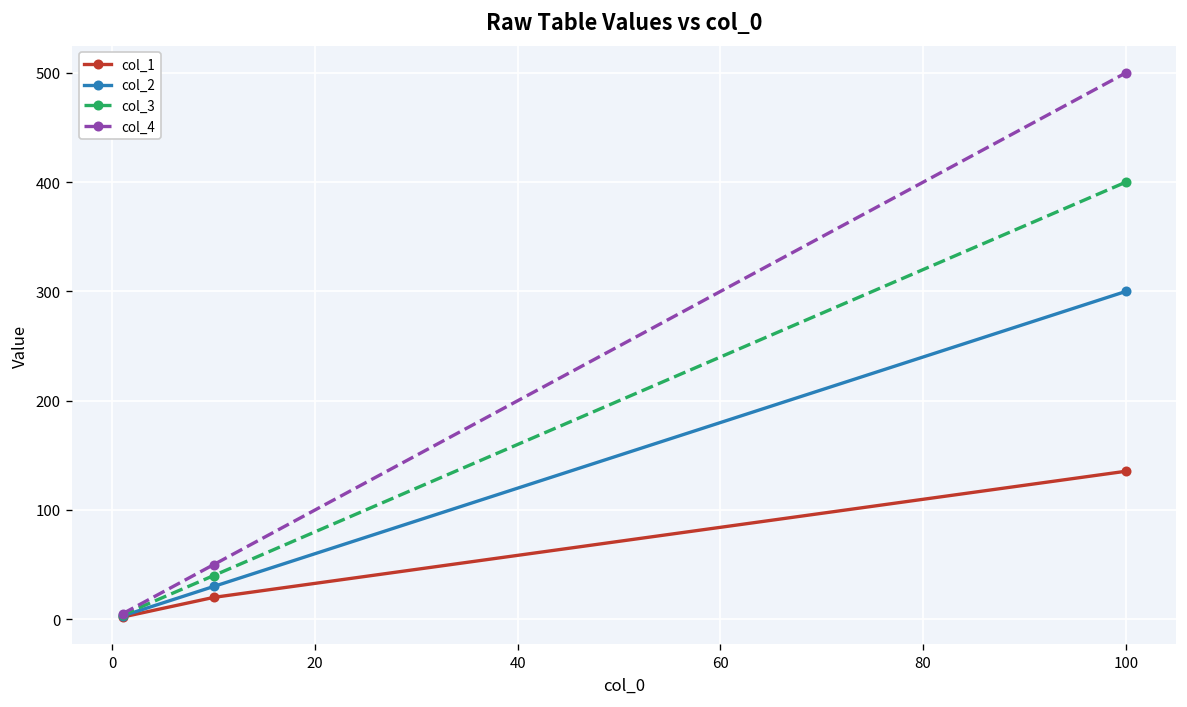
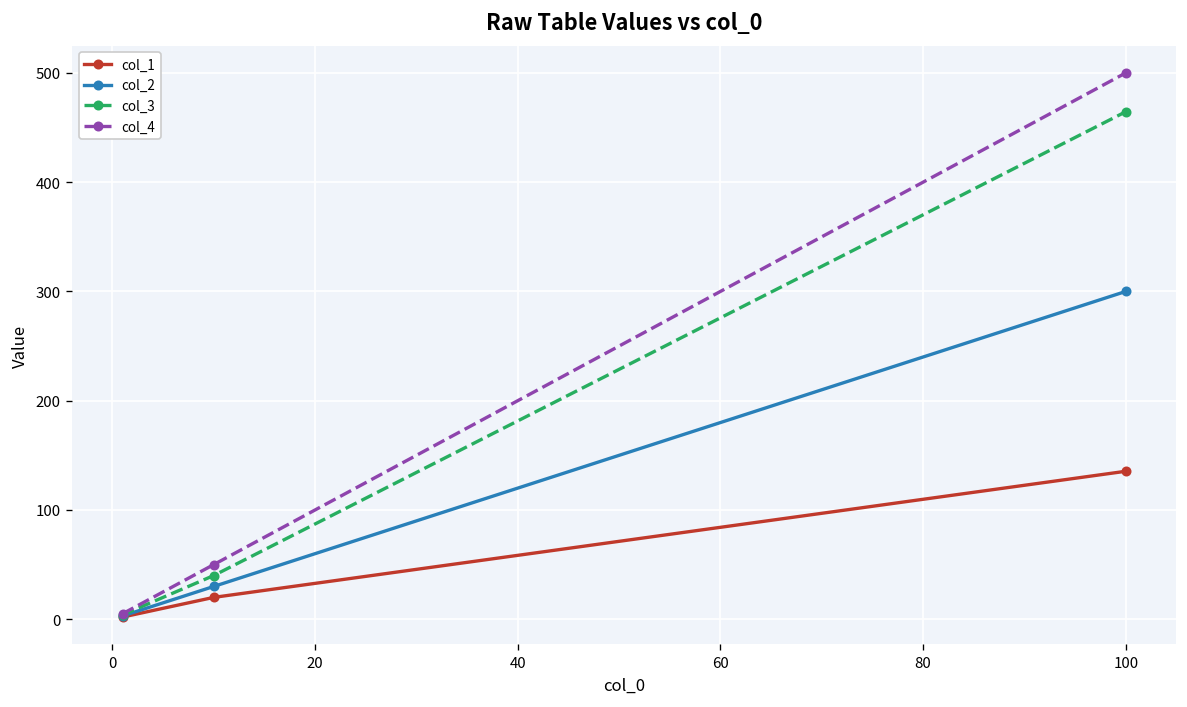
  {
    "col_1": {
      "100": 140
    },
    "col_2": {
      "100": 300
    },
    "col_3": {
-     "100": 400
+     "100": 460
    },
    "col_4": {
      "100": 500
    }
  }
